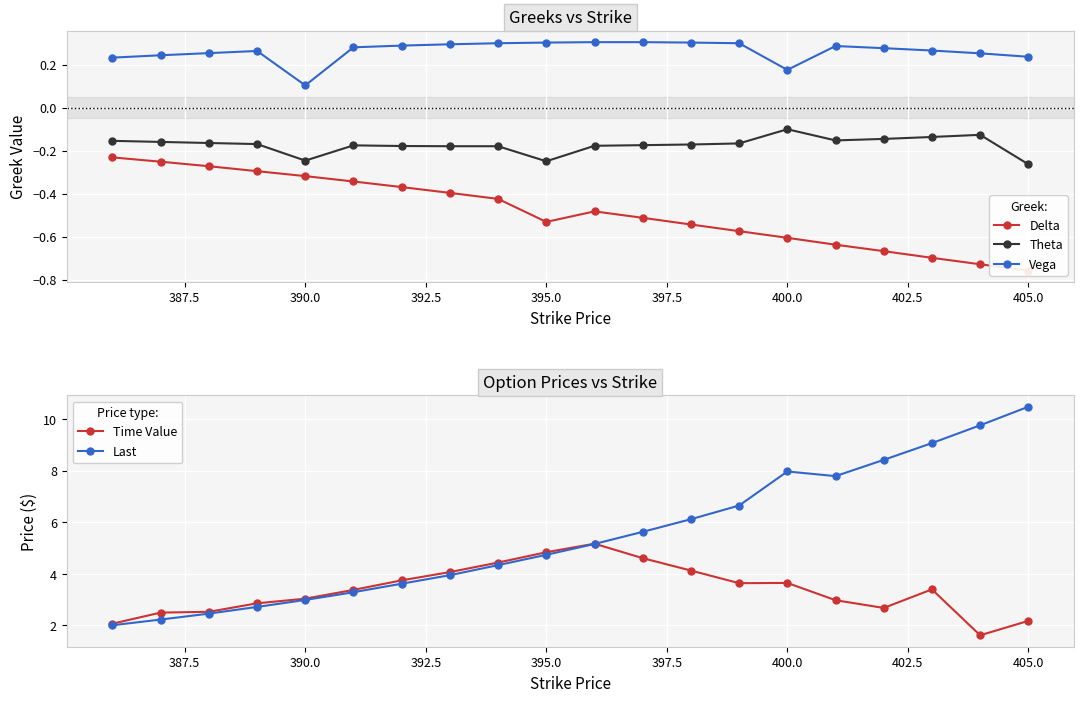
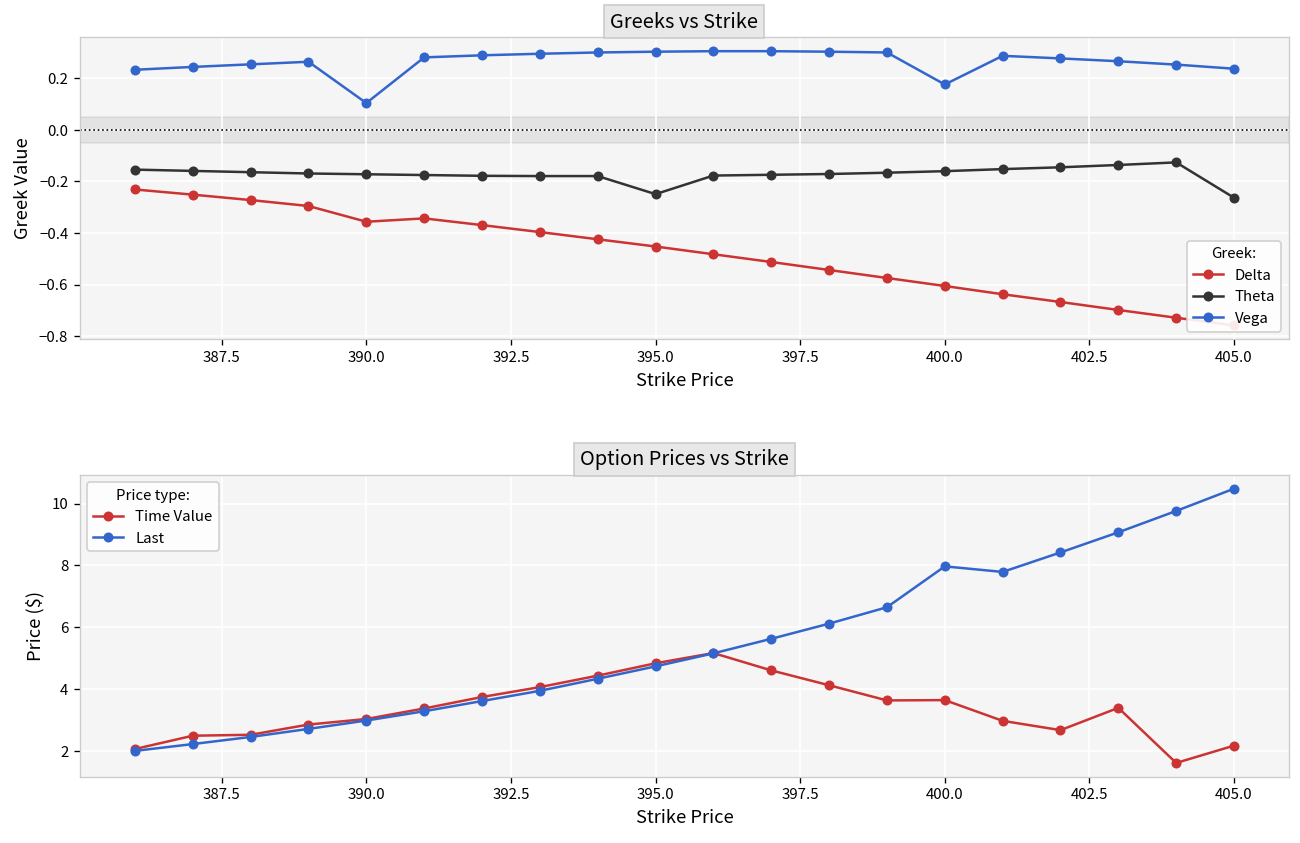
  {
    "Greeks vs Strike": {
      "Delta": {
-       "390.0": -0.32,
-       "395.0": -0.53,
+       "390.0": -0.36,
+       "395.0": -0.45,
        "400.0": -0.61
      },
      "Theta": {
-       "390.0": -0.25,
+       "390.0": -0.17,
        "395.0": -0.25,
-       "400.0": -0.10,
+       "400.0": -0.16,
        "405.0": -0.26
      },
      "Vega": {
        "390.0": 0.10,
        "395.0": 0.30,
        "400.0": 0.18,
        "405.0": 0.24
      }
    },
    "Option Prices vs Strike": {
      "Time Value": {
        "395.0": 4.8,
        "400.0": 3.7,
        "405.0": 2.2
      },
      "Last": {
        "395.0": 4.7,
        "400.0": 8.0,
        "405.0": 10.5
      }
    }
  }
